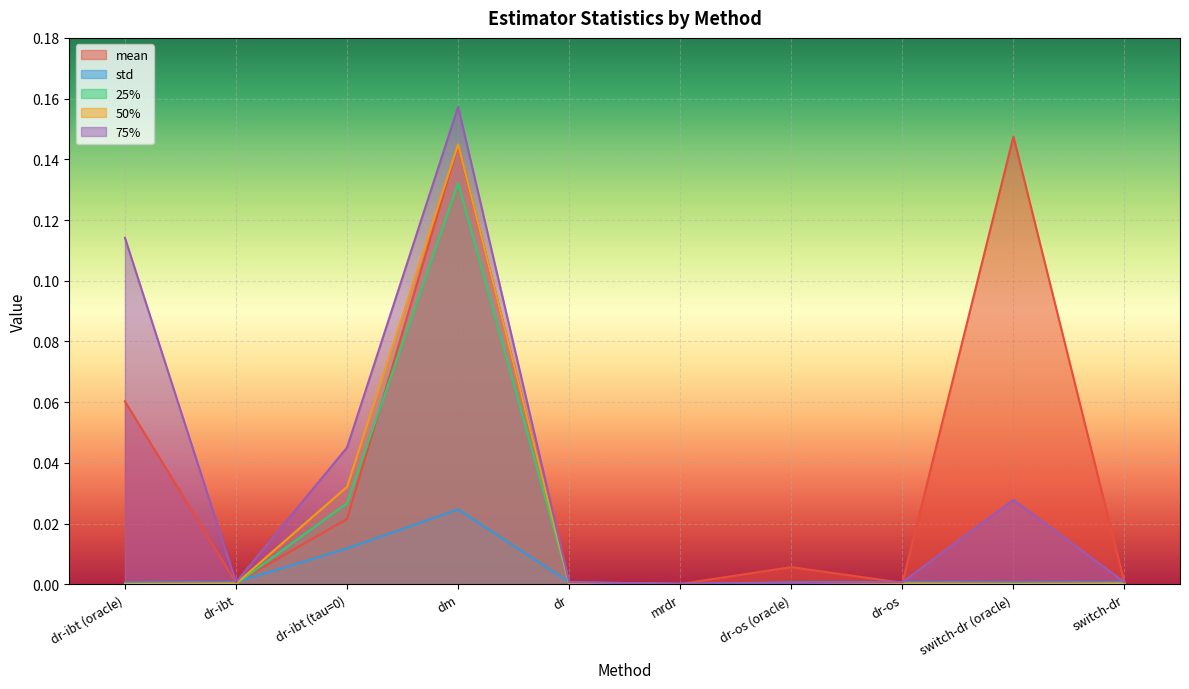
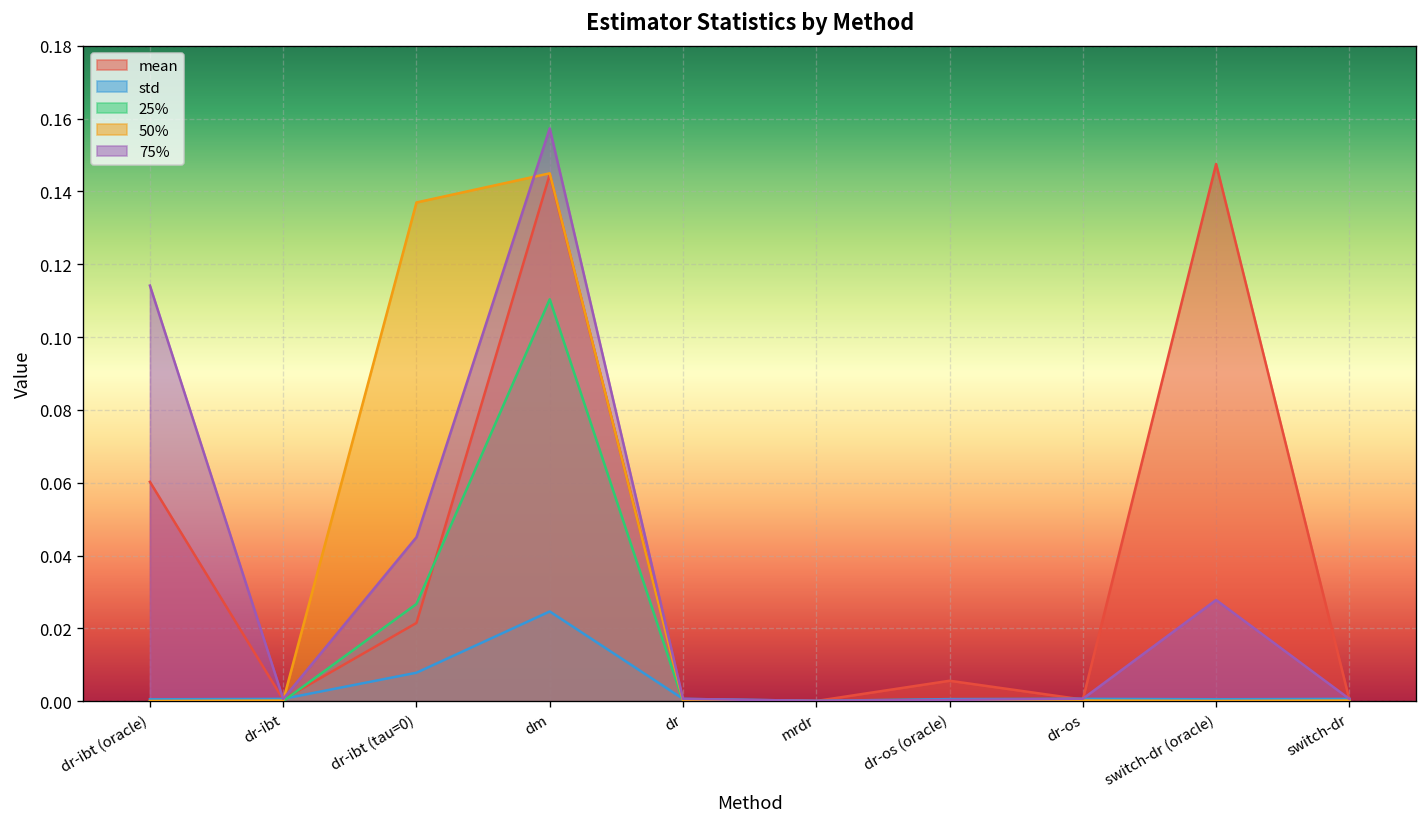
  {
    "mean": {
      "dr-ibt (oracle)": 0.060,
      "dr-ibt (tau=0)": 0.022,
      "dr-os (oracle)": 0.006,
      "switch-dr (oracle)": 0.148
    },
    "std": {
-     "dr-ibt (tau=0)": 0.012,
+     "dr-ibt (tau=0)": 0.008,
      "dm": 0.025
    },
    "25%": {
      "dr-ibt (tau=0)": 0.027,
-     "dm": 0.132
+     "dm": 0.110
    },
    "50%": {
-     "dr-ibt (tau=0)": 0.032
+     "dr-ibt (tau=0)": 0.137
    },
    "75%": {
      "dr-ibt (oracle)": 0.114,
      "dr-ibt (tau=0)": 0.045,
      "dm": 0.157,
      "switch-dr (oracle)": 0.028
    }
  }
